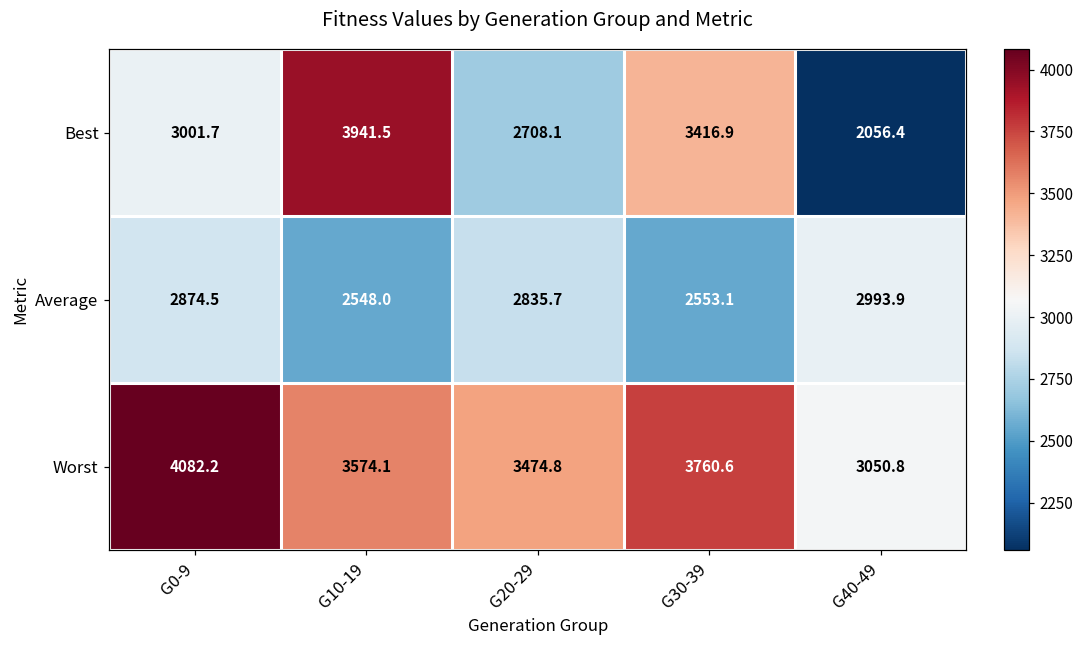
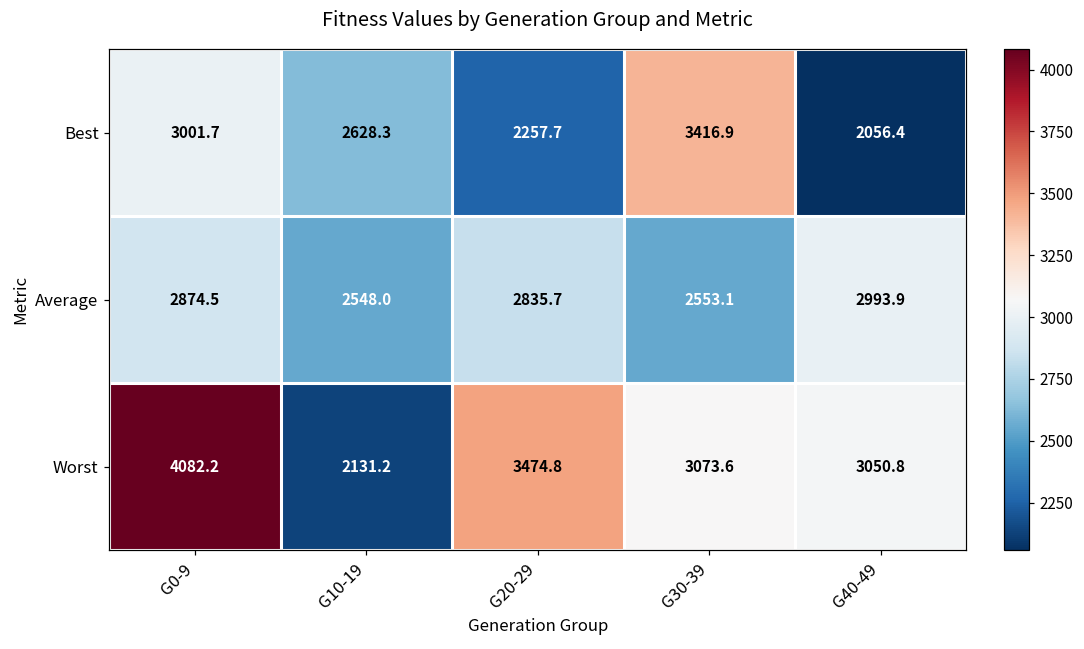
  {
    "Best": {
      "G0-9": 3001.7,
-     "G10-19": 3941.5,
-     "G20-29": 2708.1,
+     "G10-19": 2628.3,
+     "G20-29": 2257.7,
      "G30-39": 3416.9,
      "G40-49": 2056.4
    },
    "Average": {
      "G0-9": 2874.5,
      "G10-19": 2548.0,
      "G20-29": 2835.7,
      "G30-39": 2553.1,
      "G40-49": 2993.9
    },
    "Worst": {
      "G0-9": 4082.2,
-     "G10-19": 3574.1,
+     "G10-19": 2131.2,
      "G20-29": 3474.8,
-     "G30-39": 3760.6,
+     "G30-39": 3073.6,
      "G40-49": 3050.8
    }
  }
